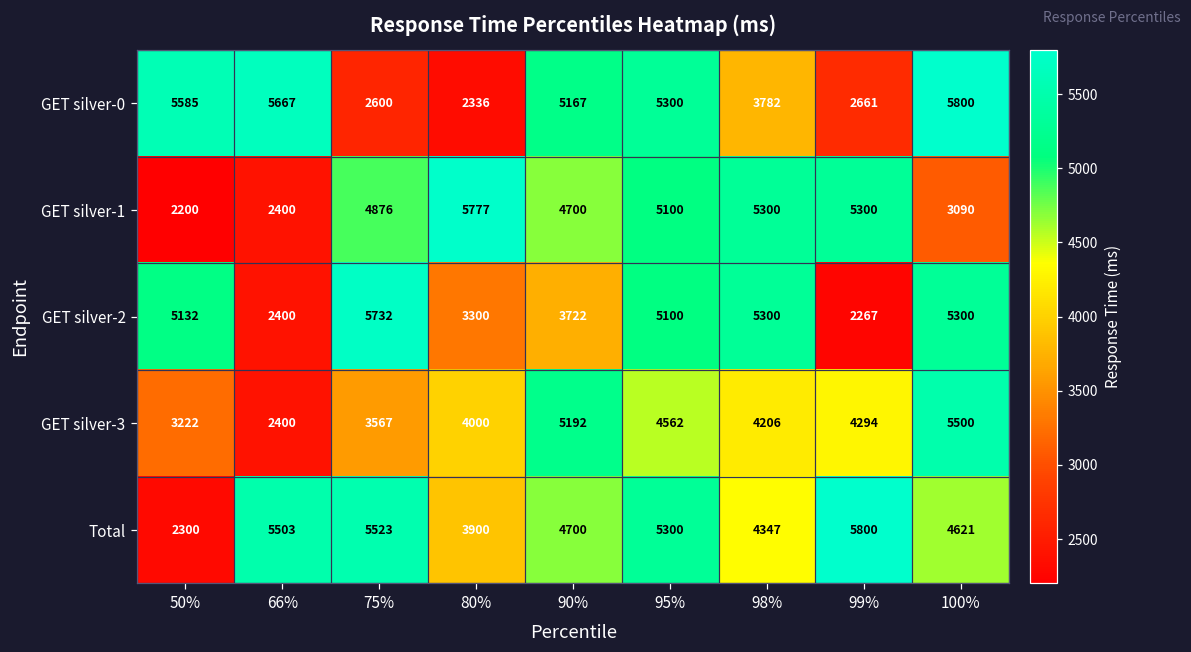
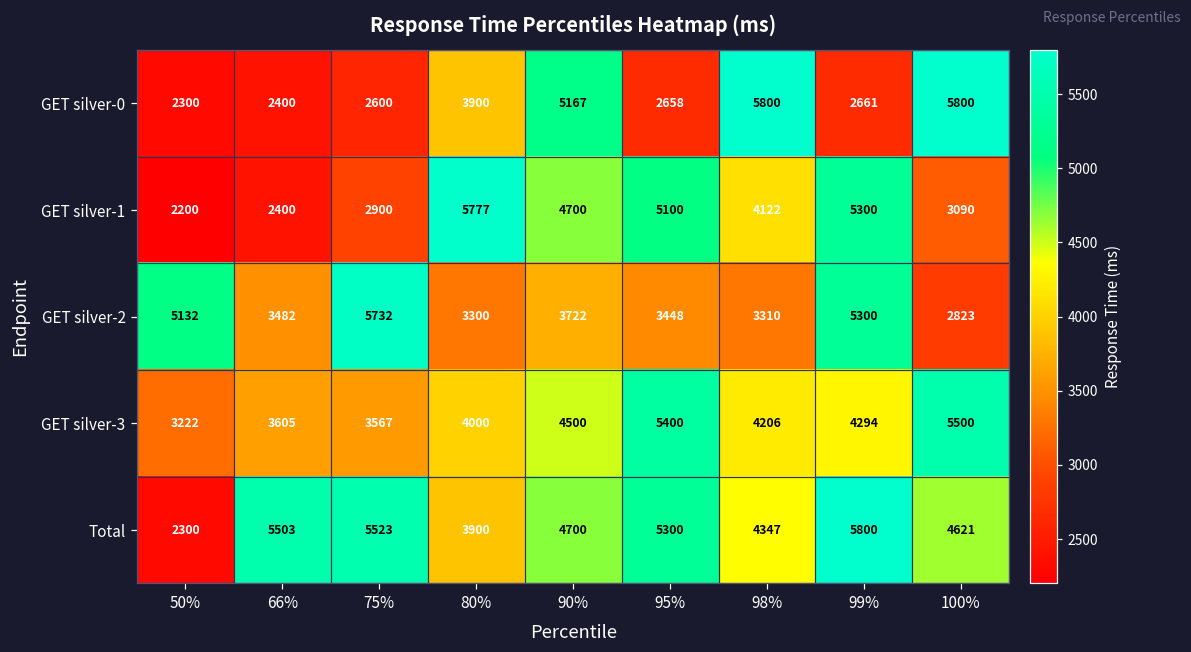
  {
    "GET silver-0": {
-     "50%": 5585,
-     "66%": 5667,
+     "50%": 2300,
+     "66%": 2400,
      "75%": 2600,
-     "80%": 2336,
+     "80%": 3900,
      "90%": 5167,
-     "95%": 5300,
-     "98%": 3782,
+     "95%": 2658,
+     "98%": 5800,
      "99%": 2661,
      "100%": 5800
    },
    "GET silver-1": {
      "50%": 2200,
      "66%": 2400,
-     "75%": 4876,
+     "75%": 2900,
      "80%": 5777,
      "90%": 4700,
      "95%": 5100,
-     "98%": 5300,
+     "98%": 4122,
      "99%": 5300,
      "100%": 3090
    },
    "GET silver-2": {
      "50%": 5132,
-     "66%": 2400,
+     "66%": 3482,
      "75%": 5732,
      "80%": 3300,
      "90%": 3722,
-     "95%": 5100,
-     "98%": 5300,
-     "99%": 2267,
-     "100%": 5300
+     "95%": 3448,
+     "98%": 3310,
+     "99%": 5300,
+     "100%": 2823
    },
    "GET silver-3": {
      "50%": 3222,
-     "66%": 2400,
+     "66%": 3605,
      "75%": 3567,
      "80%": 4000,
-     "90%": 5192,
-     "95%": 4562,
+     "90%": 4500,
+     "95%": 5400,
      "98%": 4206,
      "99%": 4294,
      "100%": 5500
    },
    "Total": {
      "50%": 2300,
      "66%": 5503,
      "75%": 5523,
      "80%": 3900,
      "90%": 4700,
      "95%": 5300,
      "98%": 4347,
      "99%": 5800,
      "100%": 4621
    }
  }
